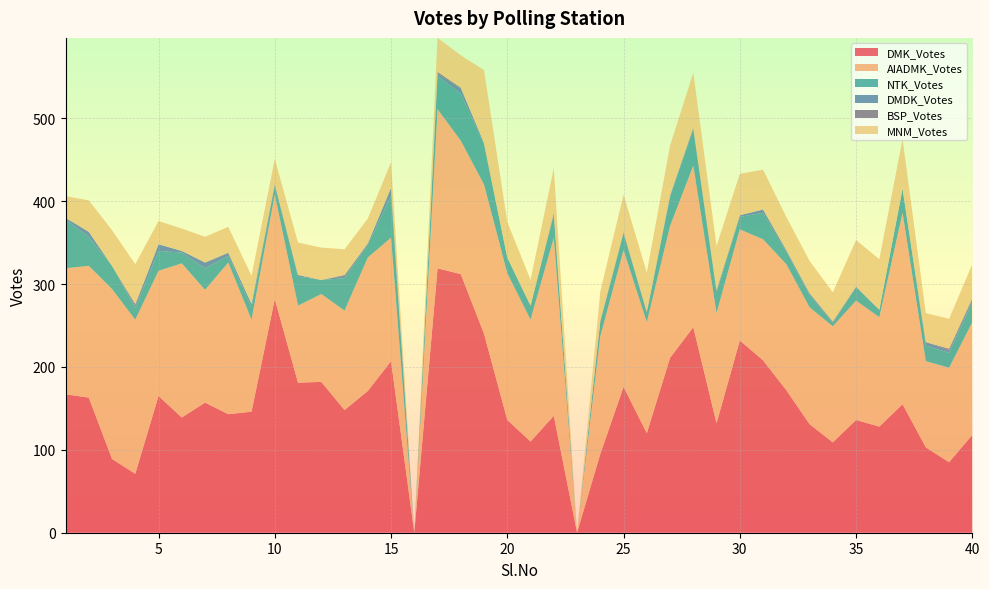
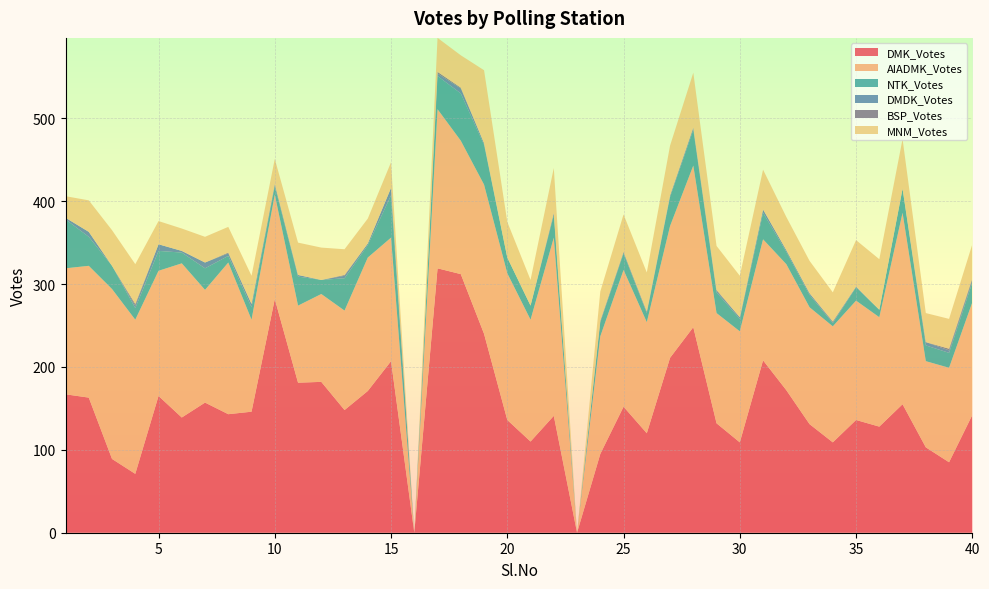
  {
    "DMK_Votes": {
      "5": 170,
      "10": 280,
      "15": 210,
      "20": 140,
-     "25": 180,
-     "30": 230,
+     "25": 150,
+     "30": 110,
      "35": 140,
-     "40": 120
+     "40": 140
    }
  }
